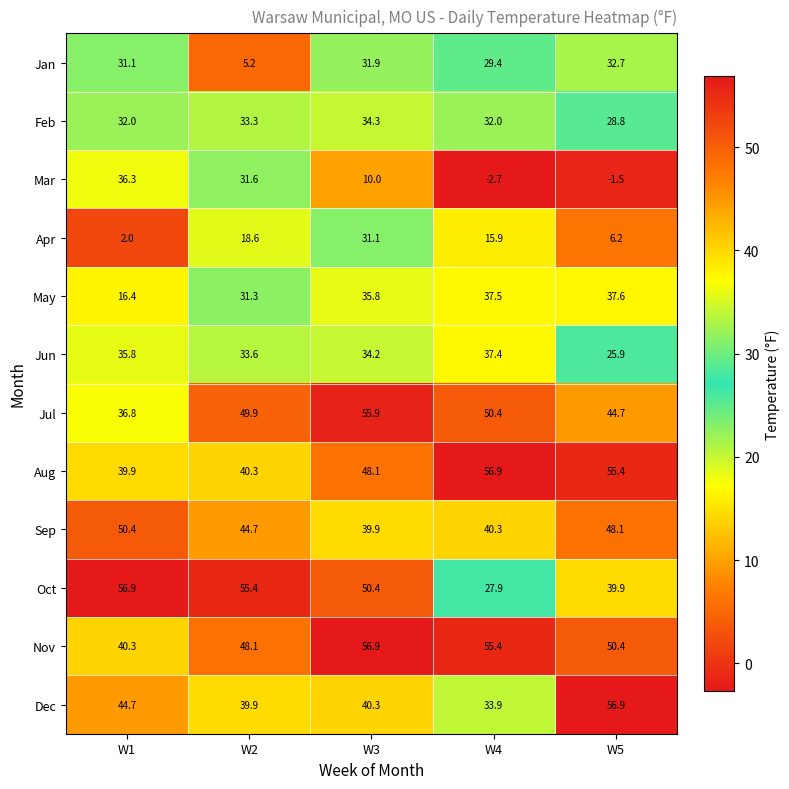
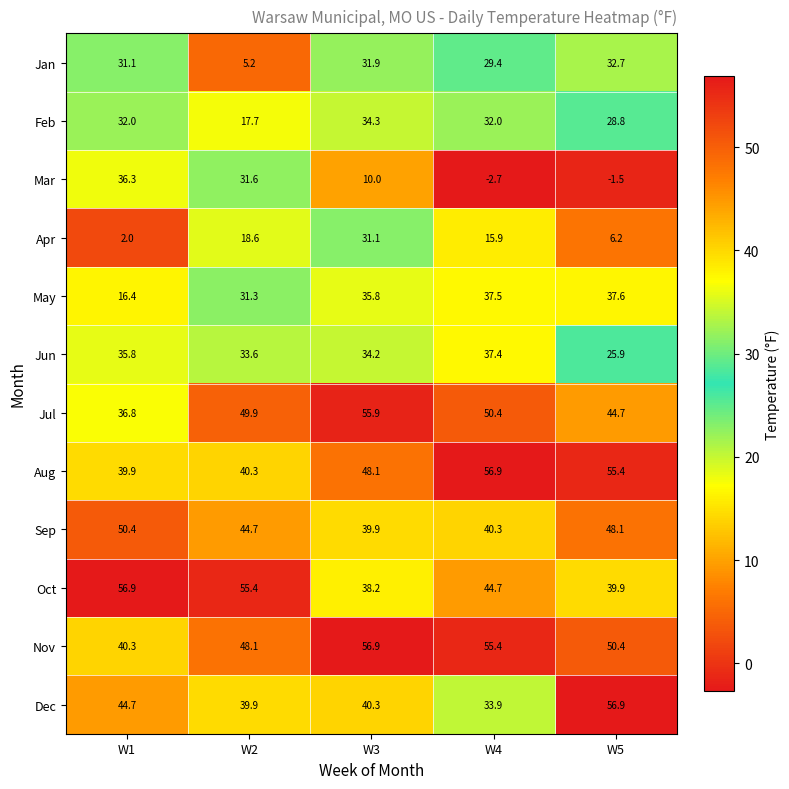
  {
    "Jan": {
      "W1": 31.1,
      "W2": 5.2,
      "W3": 31.9,
      "W4": 29.4,
      "W5": 32.7
    },
    "Feb": {
      "W1": 32.0,
-     "W2": 33.3,
+     "W2": 17.7,
      "W3": 34.3,
      "W4": 32.0,
      "W5": 28.8
    },
    "Mar": {
      "W1": 36.3,
      "W2": 31.6,
      "W3": 10.0,
      "W4": -2.7,
      "W5": -1.5
    },
    "Apr": {
      "W1": 2.0,
      "W2": 18.6,
      "W3": 31.1,
      "W4": 15.9,
      "W5": 6.2
    },
    "May": {
      "W1": 16.4,
      "W2": 31.3,
      "W3": 35.8,
      "W4": 37.5,
      "W5": 37.6
    },
    "Jun": {
      "W1": 35.8,
      "W2": 33.6,
      "W3": 34.2,
      "W4": 37.4,
      "W5": 25.9
    },
    "Jul": {
      "W1": 36.8,
      "W2": 49.9,
      "W3": 55.9,
      "W4": 50.4,
      "W5": 44.7
    },
    "Aug": {
      "W1": 39.9,
      "W2": 40.3,
      "W3": 48.1,
      "W4": 56.9,
      "W5": 55.4
    },
    "Sep": {
      "W1": 50.4,
      "W2": 44.7,
      "W3": 39.9,
      "W4": 40.3,
      "W5": 48.1
    },
    "Oct": {
      "W1": 56.9,
      "W2": 55.4,
-     "W3": 50.4,
-     "W4": 27.9,
+     "W3": 38.2,
+     "W4": 44.7,
      "W5": 39.9
    },
    "Nov": {
      "W1": 40.3,
      "W2": 48.1,
      "W3": 56.9,
      "W4": 55.4,
      "W5": 50.4
    },
    "Dec": {
      "W1": 44.7,
      "W2": 39.9,
      "W3": 40.3,
      "W4": 33.9,
      "W5": 56.9
    }
  }
